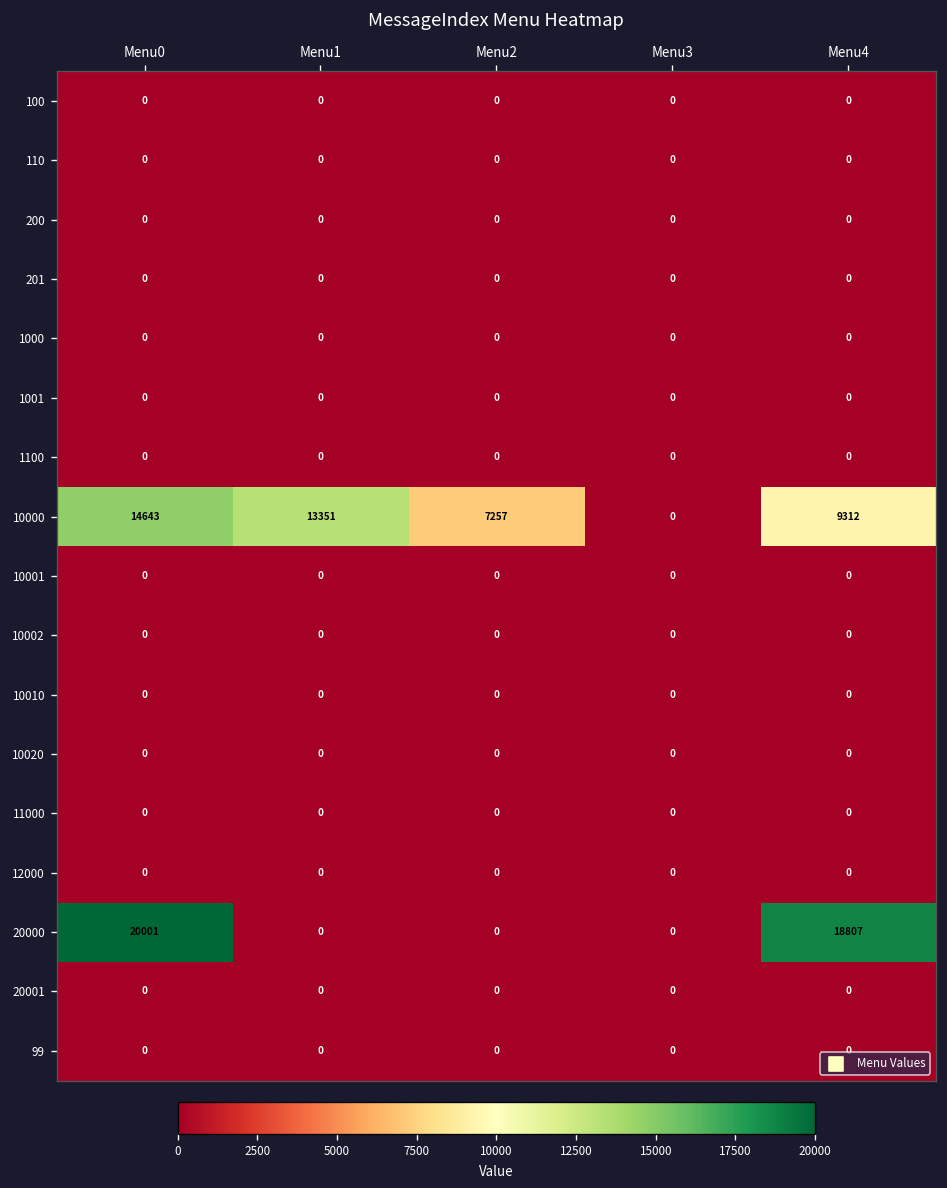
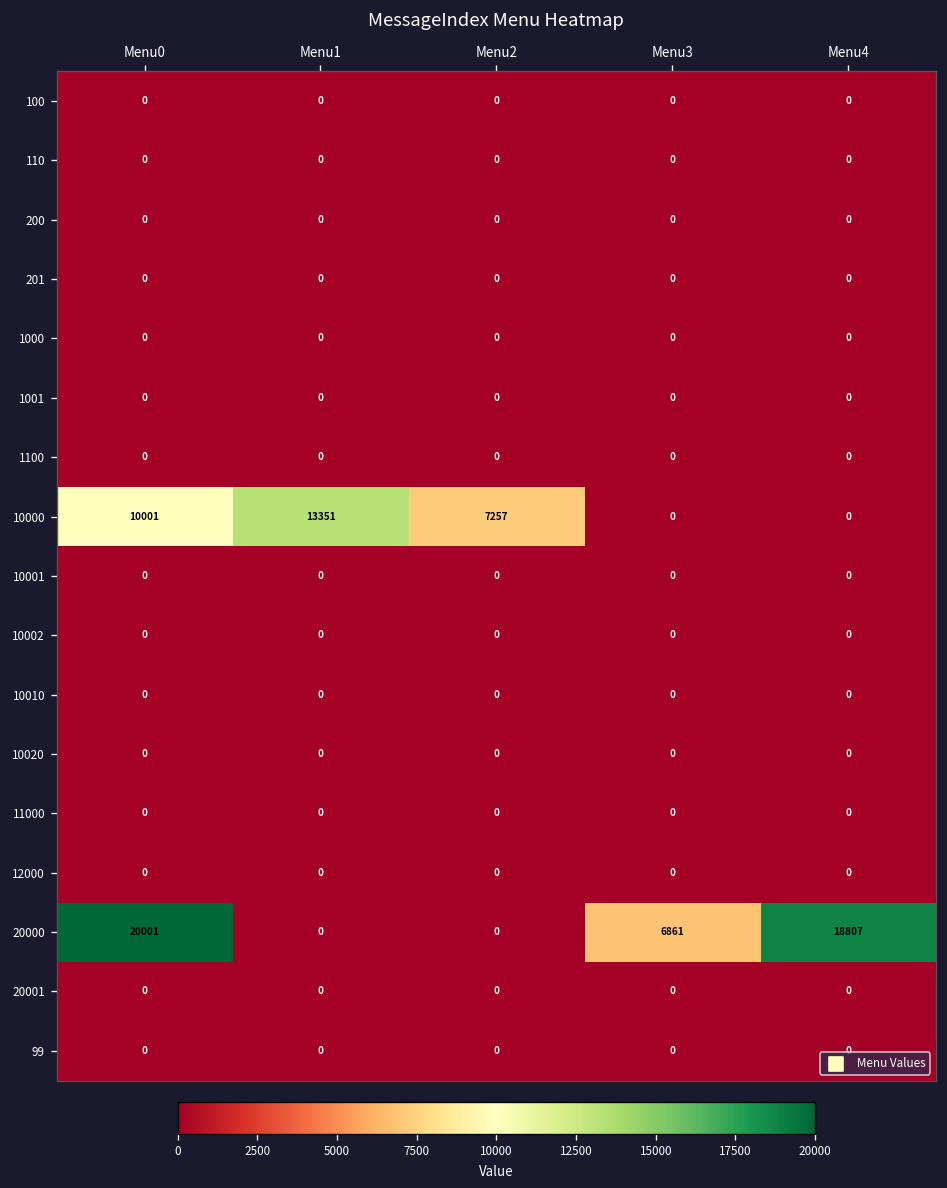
  {
    "100": {
      "Menu0": 0,
      "Menu1": 0,
      "Menu2": 0,
      "Menu3": 0,
      "Menu4": 0
    },
    "110": {
      "Menu0": 0,
      "Menu1": 0,
      "Menu2": 0,
      "Menu3": 0,
      "Menu4": 0
    },
    "200": {
      "Menu0": 0,
      "Menu1": 0,
      "Menu2": 0,
      "Menu3": 0,
      "Menu4": 0
    },
    "201": {
      "Menu0": 0,
      "Menu1": 0,
      "Menu2": 0,
      "Menu3": 0,
      "Menu4": 0
    },
    "1000": {
      "Menu0": 0,
      "Menu1": 0,
      "Menu2": 0,
      "Menu3": 0,
      "Menu4": 0
    },
    "1001": {
      "Menu0": 0,
      "Menu1": 0,
      "Menu2": 0,
      "Menu3": 0,
      "Menu4": 0
    },
    "1100": {
      "Menu0": 0,
      "Menu1": 0,
      "Menu2": 0,
      "Menu3": 0,
      "Menu4": 0
    },
    "10000": {
-     "Menu0": 14643,
+     "Menu0": 10001,
      "Menu1": 13351,
      "Menu2": 7257,
      "Menu3": 0,
-     "Menu4": 9312
+     "Menu4": 0
    },
    "10001": {
      "Menu0": 0,
      "Menu1": 0,
      "Menu2": 0,
      "Menu3": 0,
      "Menu4": 0
    },
    "10002": {
      "Menu0": 0,
      "Menu1": 0,
      "Menu2": 0,
      "Menu3": 0,
      "Menu4": 0
    },
    "10010": {
      "Menu0": 0,
      "Menu1": 0,
      "Menu2": 0,
      "Menu3": 0,
      "Menu4": 0
    },
    "10020": {
      "Menu0": 0,
      "Menu1": 0,
      "Menu2": 0,
      "Menu3": 0,
      "Menu4": 0
    },
    "11000": {
      "Menu0": 0,
      "Menu1": 0,
      "Menu2": 0,
      "Menu3": 0,
      "Menu4": 0
    },
    "12000": {
      "Menu0": 0,
      "Menu1": 0,
      "Menu2": 0,
      "Menu3": 0,
      "Menu4": 0
    },
    "20000": {
      "Menu0": 20001,
      "Menu1": 0,
      "Menu2": 0,
-     "Menu3": 0,
+     "Menu3": 6861,
      "Menu4": 18807
    },
    "20001": {
      "Menu0": 0,
      "Menu1": 0,
      "Menu2": 0,
      "Menu3": 0,
      "Menu4": 0
    },
    "99": {
      "Menu0": 0,
      "Menu1": 0,
      "Menu2": 0,
      "Menu3": 0
    }
  }
